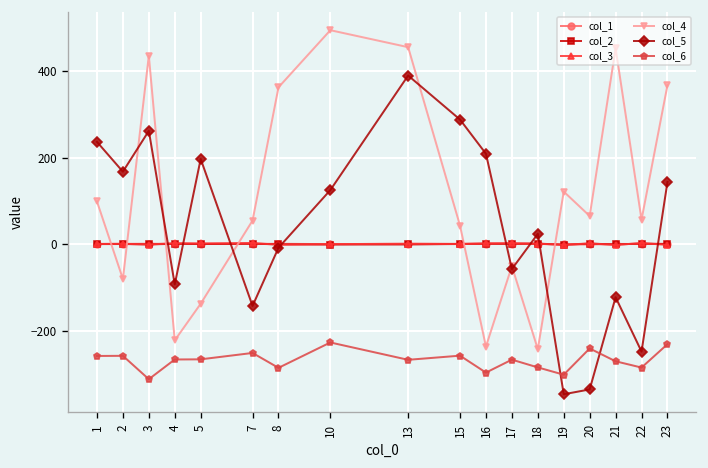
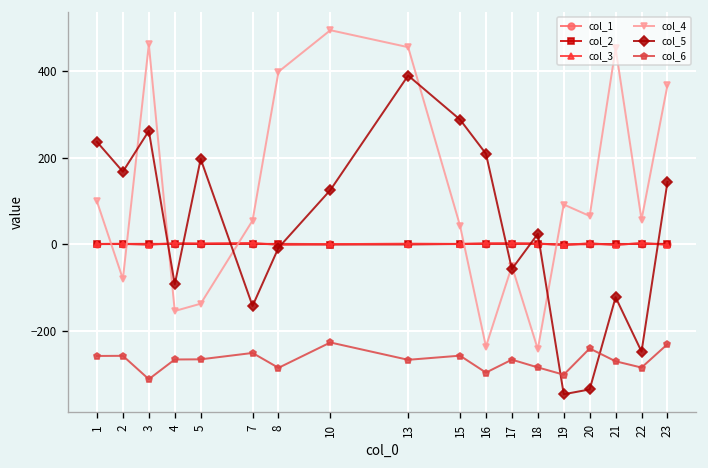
  {
    "col_4": {
      "1": 100,
      "2": -80,
-     "3": 440,
-     "4": -220,
+     "3": 460,
+     "4": -150,
      "5": -140,
      "7": 50,
-     "8": 360,
+     "8": 400,
      "10": 490,
      "13": 450,
      "15": 40,
      "16": -240,
      "18": -240,
-     "19": 120,
+     "19": 90,
      "20": 60,
      "22": 60,
      "23": 370
    }
  }
